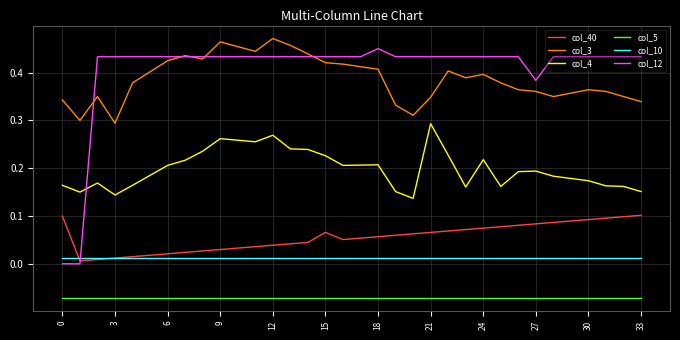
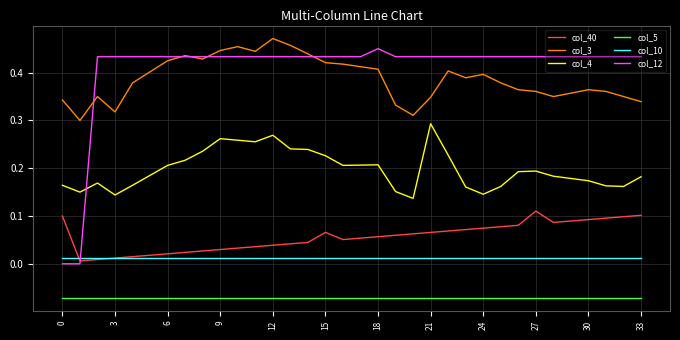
  {
    "col_40": {
      "0": 0.10,
      "6": 0.02,
      "9": 0.03,
      "12": 0.04,
      "15": 0.07,
      "18": 0.06,
      "21": 0.07,
      "24": 0.07,
-     "27": 0.08,
+     "27": 0.11,
      "30": 0.09,
      "33": 0.10
    },
    "col_3": {
      "0": 0.34,
-     "3": 0.29,
+     "3": 0.32,
      "6": 0.42,
-     "9": 0.46,
+     "9": 0.45,
      "12": 0.47,
      "15": 0.42,
      "18": 0.41,
      "21": 0.35,
      "24": 0.40,
      "27": 0.36,
      "30": 0.36,
      "33": 0.34
    },
    "col_4": {
      "0": 0.16,
      "3": 0.14,
      "6": 0.21,
      "9": 0.26,
      "12": 0.27,
      "15": 0.23,
      "18": 0.21,
      "21": 0.29,
-     "24": 0.22,
+     "24": 0.15,
      "27": 0.19,
      "30": 0.17,
-     "33": 0.15
+     "33": 0.18
    },
    "col_5": {
      "0": -0.07,
      "3": -0.07,
      "6": -0.07,
      "9": -0.07,
      "12": -0.07,
      "15": -0.07,
      "18": -0.07,
      "21": -0.07,
      "24": -0.07,
      "27": -0.07,
      "30": -0.07,
      "33": -0.07
    },
    "col_10": {
      "0": 0.01,
      "6": 0.01,
      "9": 0.01,
      "12": 0.01,
      "15": 0.01,
      "18": 0.01,
      "21": 0.01,
      "24": 0.01,
      "27": 0.01,
      "30": 0.01,
      "33": 0.01
    },
    "col_12": {
      "0": 0.00,
      "3": 0.43,
      "6": 0.43,
      "9": 0.43,
      "12": 0.43,
      "15": 0.43,
      "18": 0.45,
      "21": 0.43,
      "24": 0.43,
-     "27": 0.38
+     "27": 0.43
    }
  }
